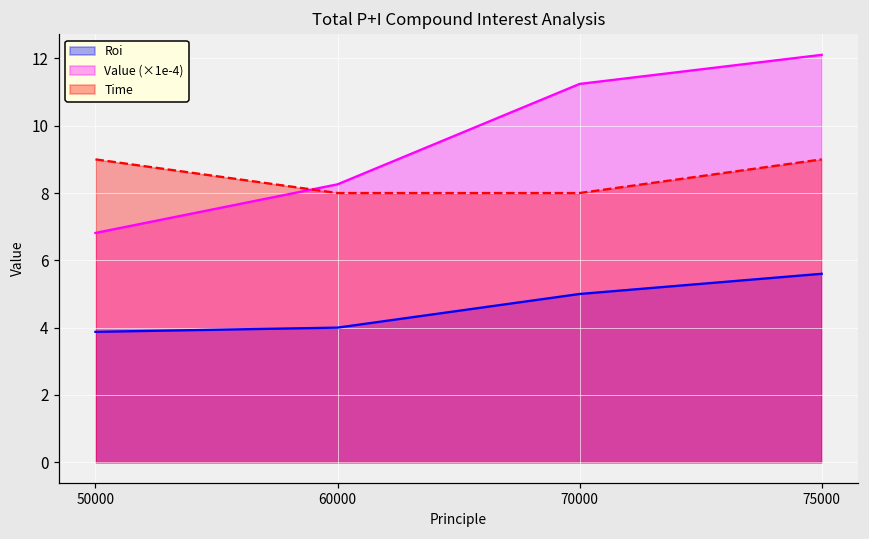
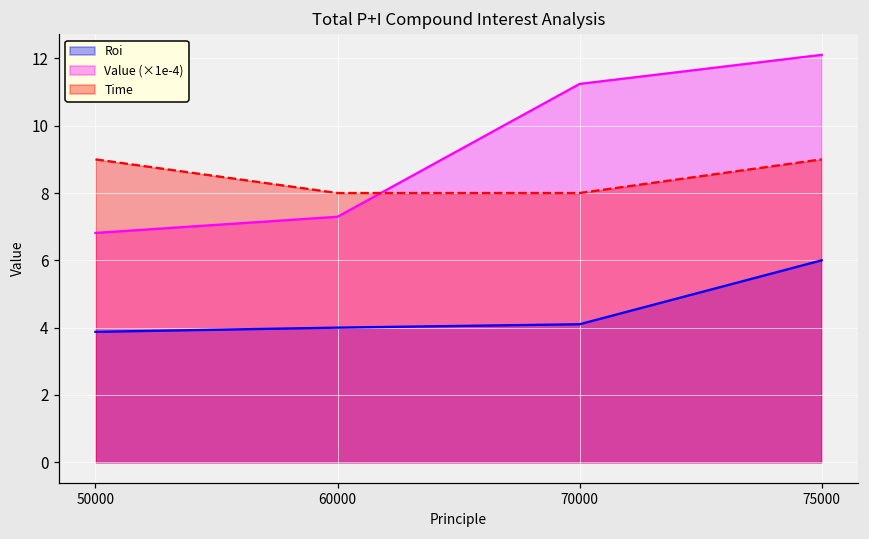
  {
    "Roi": {
      "50000": 3.9,
      "60000": 4.0,
-     "70000": 5.0,
-     "75000": 5.6
+     "70000": 4.1,
+     "75000": 6.0
    },
    "Value (×1e-4)": {
      "50000": 6.8,
-     "60000": 8.3,
+     "60000": 7.3,
      "70000": 11.2,
      "75000": 12.1
    },
    "Time": {
      "50000": 9.0,
      "60000": 8.0,
      "70000": 8.0,
      "75000": 9.0
    }
  }
